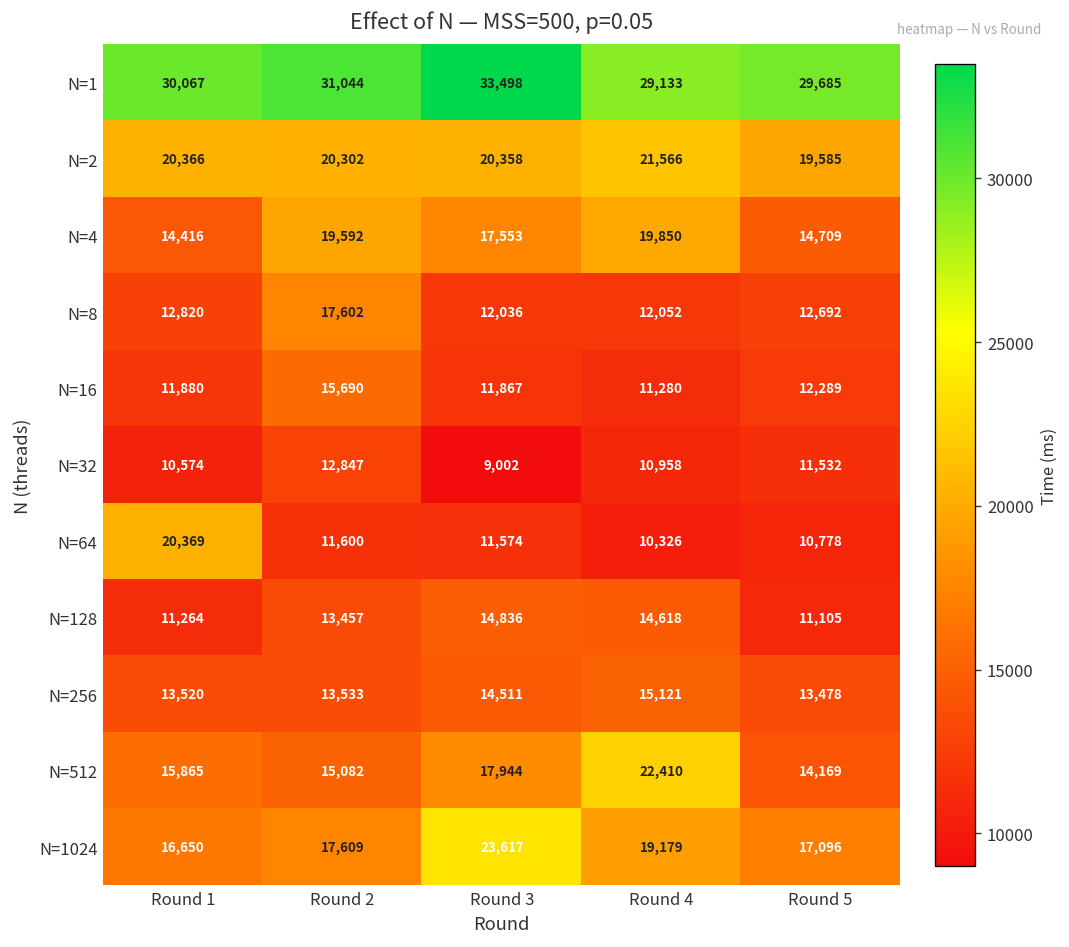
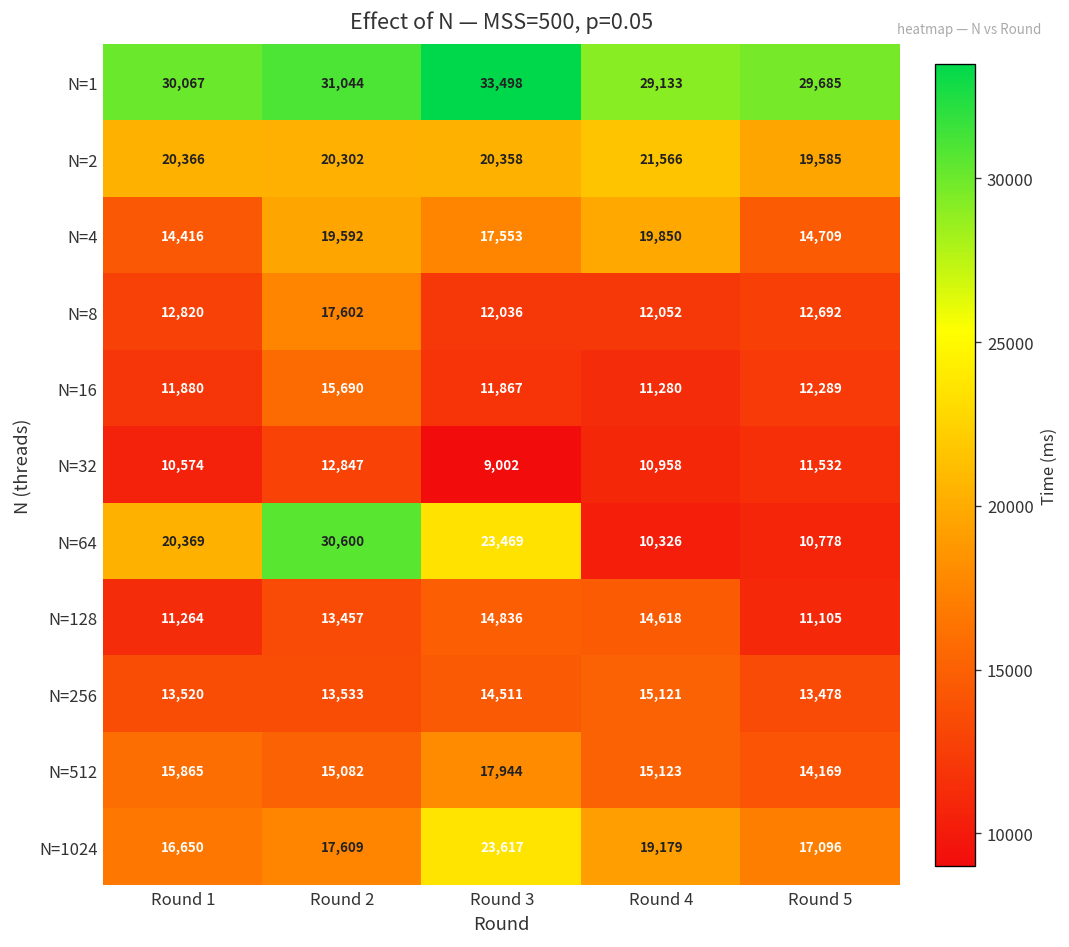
  {
    "N=1": {
      "Round 1": "30,067",
      "Round 2": "31,044",
      "Round 3": "33,498",
      "Round 4": "29,133",
      "Round 5": "29,685"
    },
    "N=2": {
      "Round 1": "20,366",
      "Round 2": "20,302",
      "Round 3": "20,358",
      "Round 4": "21,566",
      "Round 5": "19,585"
    },
    "N=4": {
      "Round 1": "14,416",
      "Round 2": "19,592",
      "Round 3": "17,553",
      "Round 4": "19,850",
      "Round 5": "14,709"
    },
    "N=8": {
      "Round 1": "12,820",
      "Round 2": "17,602",
      "Round 3": "12,036",
      "Round 4": "12,052",
      "Round 5": "12,692"
    },
    "N=16": {
      "Round 1": "11,880",
      "Round 2": "15,690",
      "Round 3": "11,867",
      "Round 4": "11,280",
      "Round 5": "12,289"
    },
    "N=32": {
      "Round 1": "10,574",
      "Round 2": "12,847",
      "Round 3": "9,002",
      "Round 4": "10,958",
      "Round 5": "11,532"
    },
    "N=64": {
      "Round 1": "20,369",
-     "Round 2": "11,600",
-     "Round 3": "11,574",
+     "Round 2": "30,600",
+     "Round 3": "23,469",
      "Round 4": "10,326",
      "Round 5": "10,778"
    },
    "N=128": {
      "Round 1": "11,264",
      "Round 2": "13,457",
      "Round 3": "14,836",
      "Round 4": "14,618",
      "Round 5": "11,105"
    },
    "N=256": {
      "Round 1": "13,520",
      "Round 2": "13,533",
      "Round 3": "14,511",
      "Round 4": "15,121",
      "Round 5": "13,478"
    },
    "N=512": {
      "Round 1": "15,865",
      "Round 2": "15,082",
      "Round 3": "17,944",
-     "Round 4": "22,410",
+     "Round 4": "15,123",
      "Round 5": "14,169"
    },
    "N=1024": {
      "Round 1": "16,650",
      "Round 2": "17,609",
      "Round 3": "23,617",
      "Round 4": "19,179",
      "Round 5": "17,096"
    }
  }
